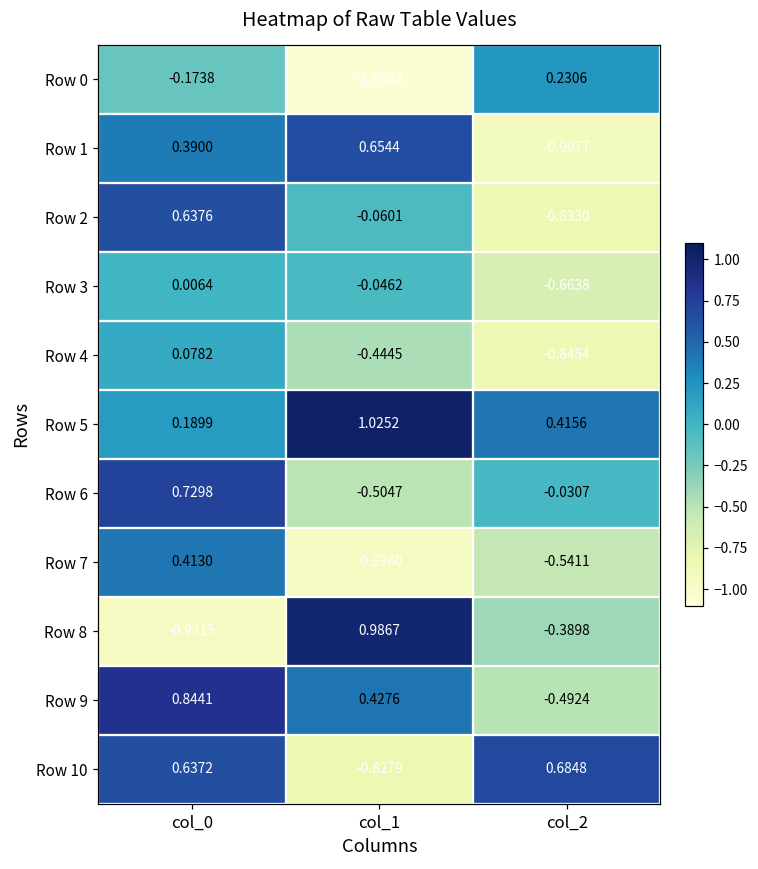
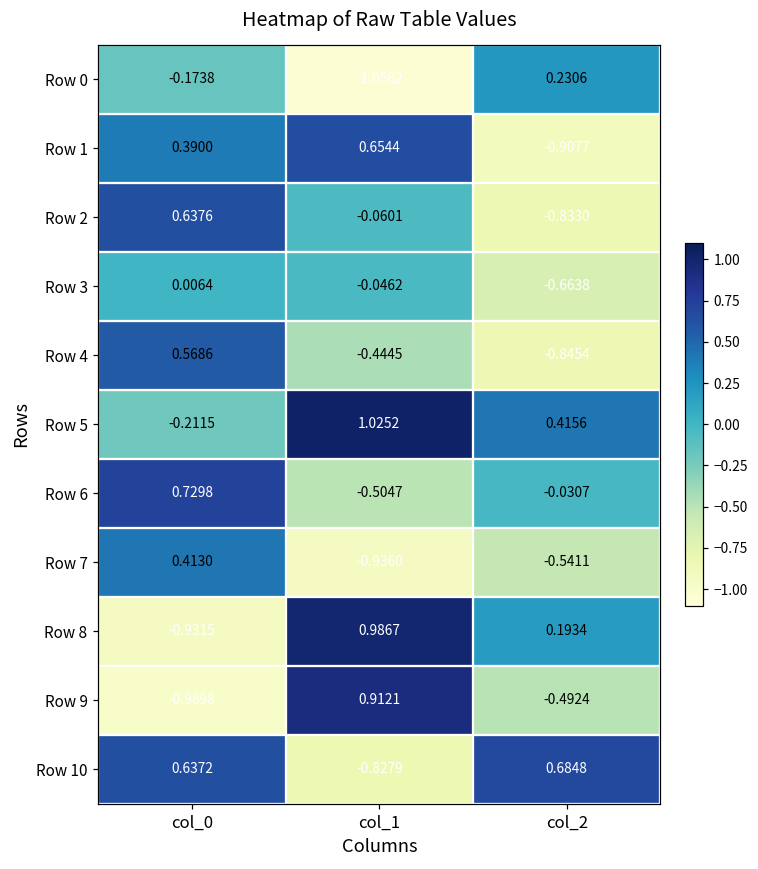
  {
    "Row 0": {
      "col_0": -0.1738,
      "col_2": 0.2306
    },
    "Row 1": {
      "col_0": 0.3900,
      "col_1": 0.6544,
      "col_2": -0.9077
    },
    "Row 2": {
      "col_0": 0.6376,
      "col_1": -0.0601,
      "col_2": -0.8330
    },
    "Row 3": {
      "col_0": 0.0064,
      "col_1": -0.0462,
      "col_2": -0.6638
    },
    "Row 4": {
-     "col_0": 0.0782,
+     "col_0": 0.5686,
      "col_1": -0.4445,
      "col_2": -0.8454
    },
    "Row 5": {
-     "col_0": 0.1899,
+     "col_0": -0.2115,
      "col_1": 1.0252,
      "col_2": 0.4156
    },
    "Row 6": {
      "col_0": 0.7298,
      "col_1": -0.5047,
      "col_2": -0.0307
    },
    "Row 7": {
      "col_0": 0.4130,
      "col_1": -0.9360,
      "col_2": -0.5411
    },
    "Row 8": {
      "col_0": -0.9315,
      "col_1": 0.9867,
-     "col_2": -0.3898
+     "col_2": 0.1934
    },
    "Row 9": {
-     "col_0": 0.8441,
-     "col_1": 0.4276,
+     "col_0": -0.9898,
+     "col_1": 0.9121,
      "col_2": -0.4924
    },
    "Row 10": {
      "col_0": 0.6372,
      "col_1": -0.8279,
      "col_2": 0.6848
    }
  }
